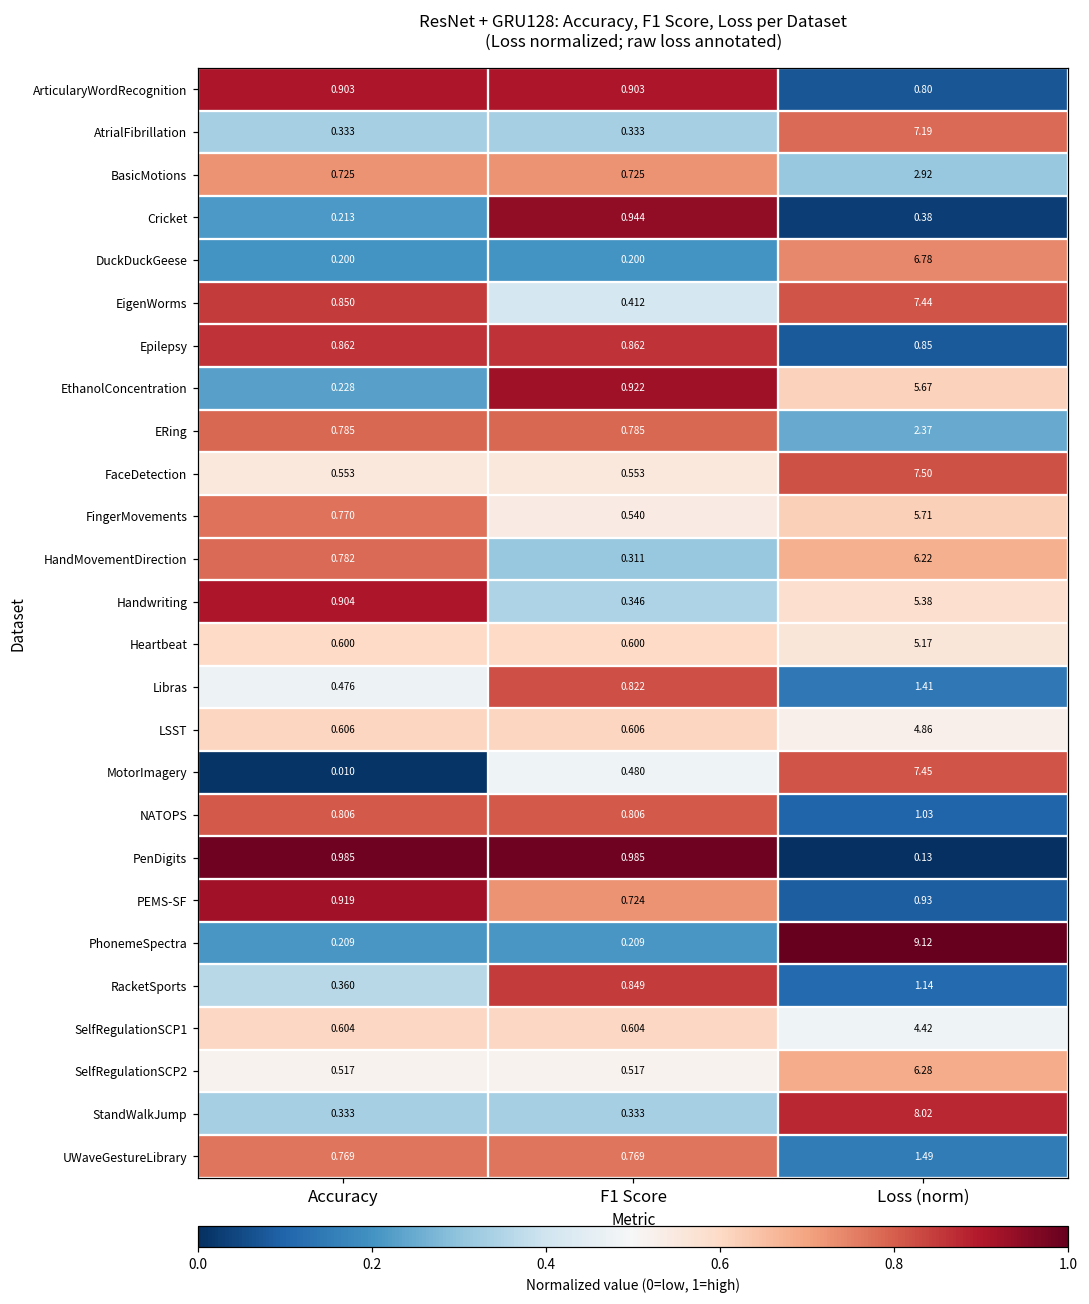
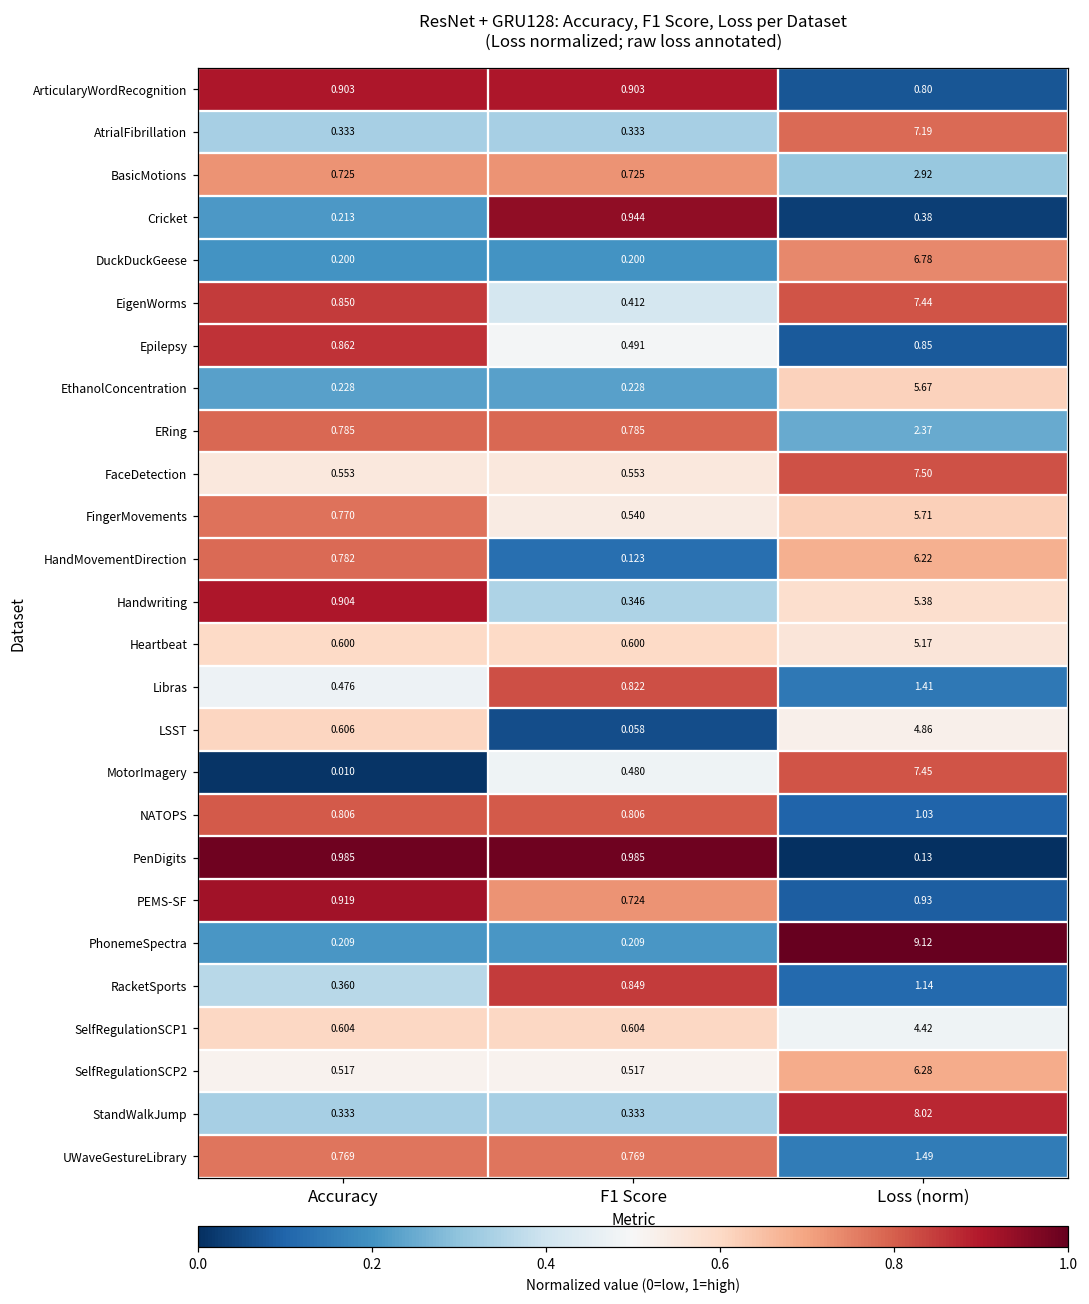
  {
    "ArticularyWordRecognition": {
      "Accuracy": 0.903,
      "F1 Score": 0.903,
      "Loss (norm)": 0.80
    },
    "AtrialFibrillation": {
      "Accuracy": 0.333,
      "F1 Score": 0.333,
      "Loss (norm)": 7.19
    },
    "BasicMotions": {
      "Accuracy": 0.725,
      "F1 Score": 0.725,
      "Loss (norm)": 2.92
    },
    "Cricket": {
      "Accuracy": 0.213,
      "F1 Score": 0.944,
      "Loss (norm)": 0.38
    },
    "DuckDuckGeese": {
      "Accuracy": 0.200,
      "F1 Score": 0.200,
      "Loss (norm)": 6.78
    },
    "EigenWorms": {
      "Accuracy": 0.850,
      "F1 Score": 0.412,
      "Loss (norm)": 7.44
    },
    "Epilepsy": {
      "Accuracy": 0.862,
-     "F1 Score": 0.862,
+     "F1 Score": 0.491,
      "Loss (norm)": 0.85
    },
    "EthanolConcentration": {
      "Accuracy": 0.228,
-     "F1 Score": 0.922,
+     "F1 Score": 0.228,
      "Loss (norm)": 5.67
    },
    "ERing": {
      "Accuracy": 0.785,
      "F1 Score": 0.785,
      "Loss (norm)": 2.37
    },
    "FaceDetection": {
      "Accuracy": 0.553,
      "F1 Score": 0.553,
      "Loss (norm)": 7.50
    },
    "FingerMovements": {
      "Accuracy": 0.770,
      "F1 Score": 0.540,
      "Loss (norm)": 5.71
    },
    "HandMovementDirection": {
      "Accuracy": 0.782,
-     "F1 Score": 0.311,
+     "F1 Score": 0.123,
      "Loss (norm)": 6.22
    },
    "Handwriting": {
      "Accuracy": 0.904,
      "F1 Score": 0.346,
      "Loss (norm)": 5.38
    },
    "Heartbeat": {
      "Accuracy": 0.600,
      "F1 Score": 0.600,
      "Loss (norm)": 5.17
    },
    "Libras": {
      "Accuracy": 0.476,
      "F1 Score": 0.822,
      "Loss (norm)": 1.41
    },
    "LSST": {
      "Accuracy": 0.606,
-     "F1 Score": 0.606,
+     "F1 Score": 0.058,
      "Loss (norm)": 4.86
    },
    "MotorImagery": {
      "Accuracy": 0.010,
      "F1 Score": 0.480,
      "Loss (norm)": 7.45
    },
    "NATOPS": {
      "Accuracy": 0.806,
      "F1 Score": 0.806,
      "Loss (norm)": 1.03
    },
    "PenDigits": {
      "Accuracy": 0.985,
      "F1 Score": 0.985,
      "Loss (norm)": 0.13
    },
    "PEMS-SF": {
      "Accuracy": 0.919,
      "F1 Score": 0.724,
      "Loss (norm)": 0.93
    },
    "PhonemeSpectra": {
      "Accuracy": 0.209,
      "F1 Score": 0.209,
      "Loss (norm)": 9.12
    },
    "RacketSports": {
      "Accuracy": 0.360,
      "F1 Score": 0.849,
      "Loss (norm)": 1.14
    },
    "SelfRegulationSCP1": {
      "Accuracy": 0.604,
      "F1 Score": 0.604,
      "Loss (norm)": 4.42
    },
    "SelfRegulationSCP2": {
      "Accuracy": 0.517,
      "F1 Score": 0.517,
      "Loss (norm)": 6.28
    },
    "StandWalkJump": {
      "Accuracy": 0.333,
      "F1 Score": 0.333,
      "Loss (norm)": 8.02
    },
    "UWaveGestureLibrary": {
      "Accuracy": 0.769,
      "F1 Score": 0.769,
      "Loss (norm)": 1.49
    }
  }
